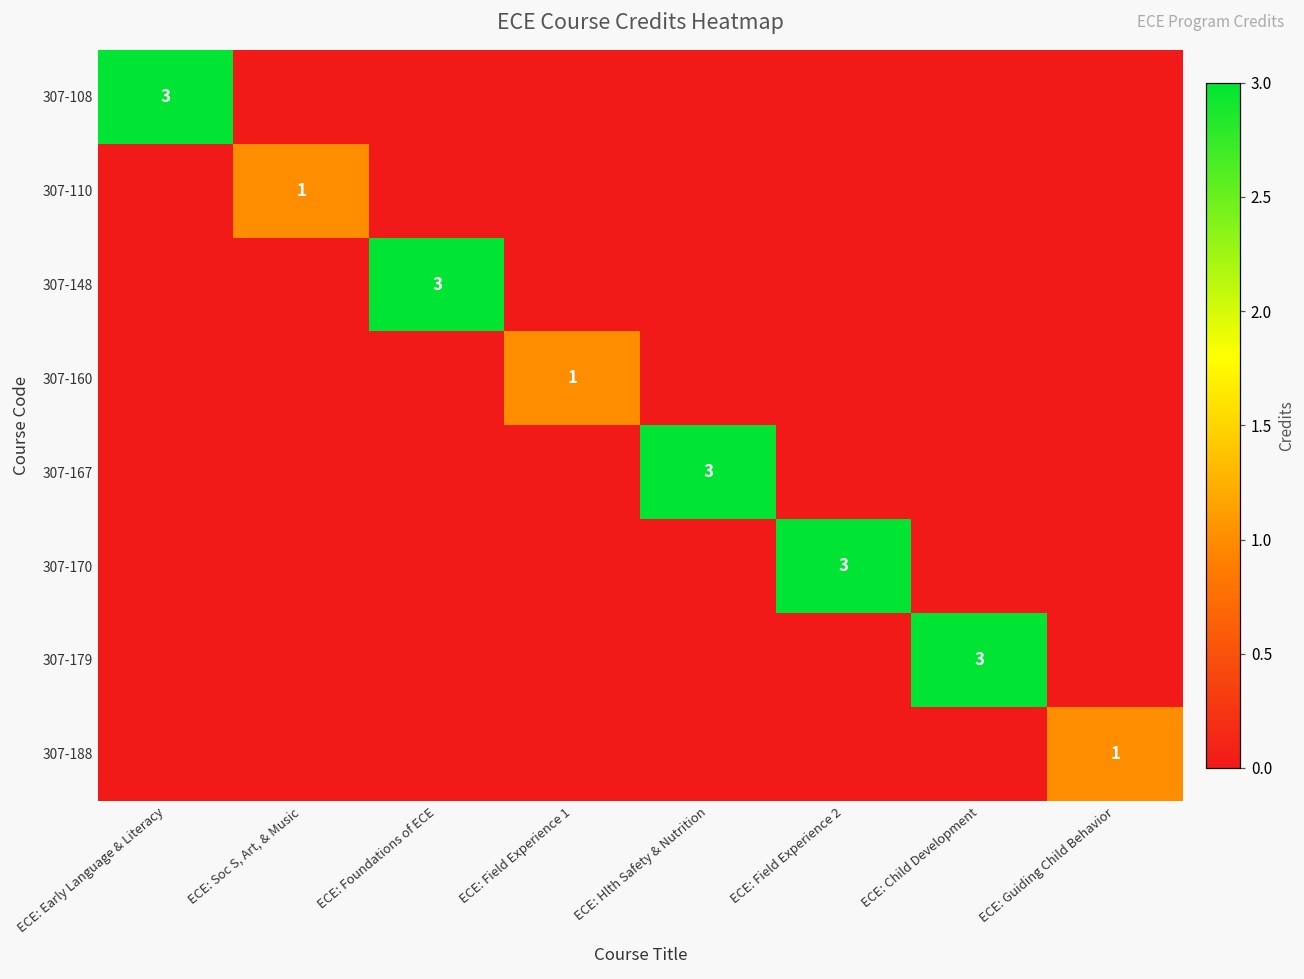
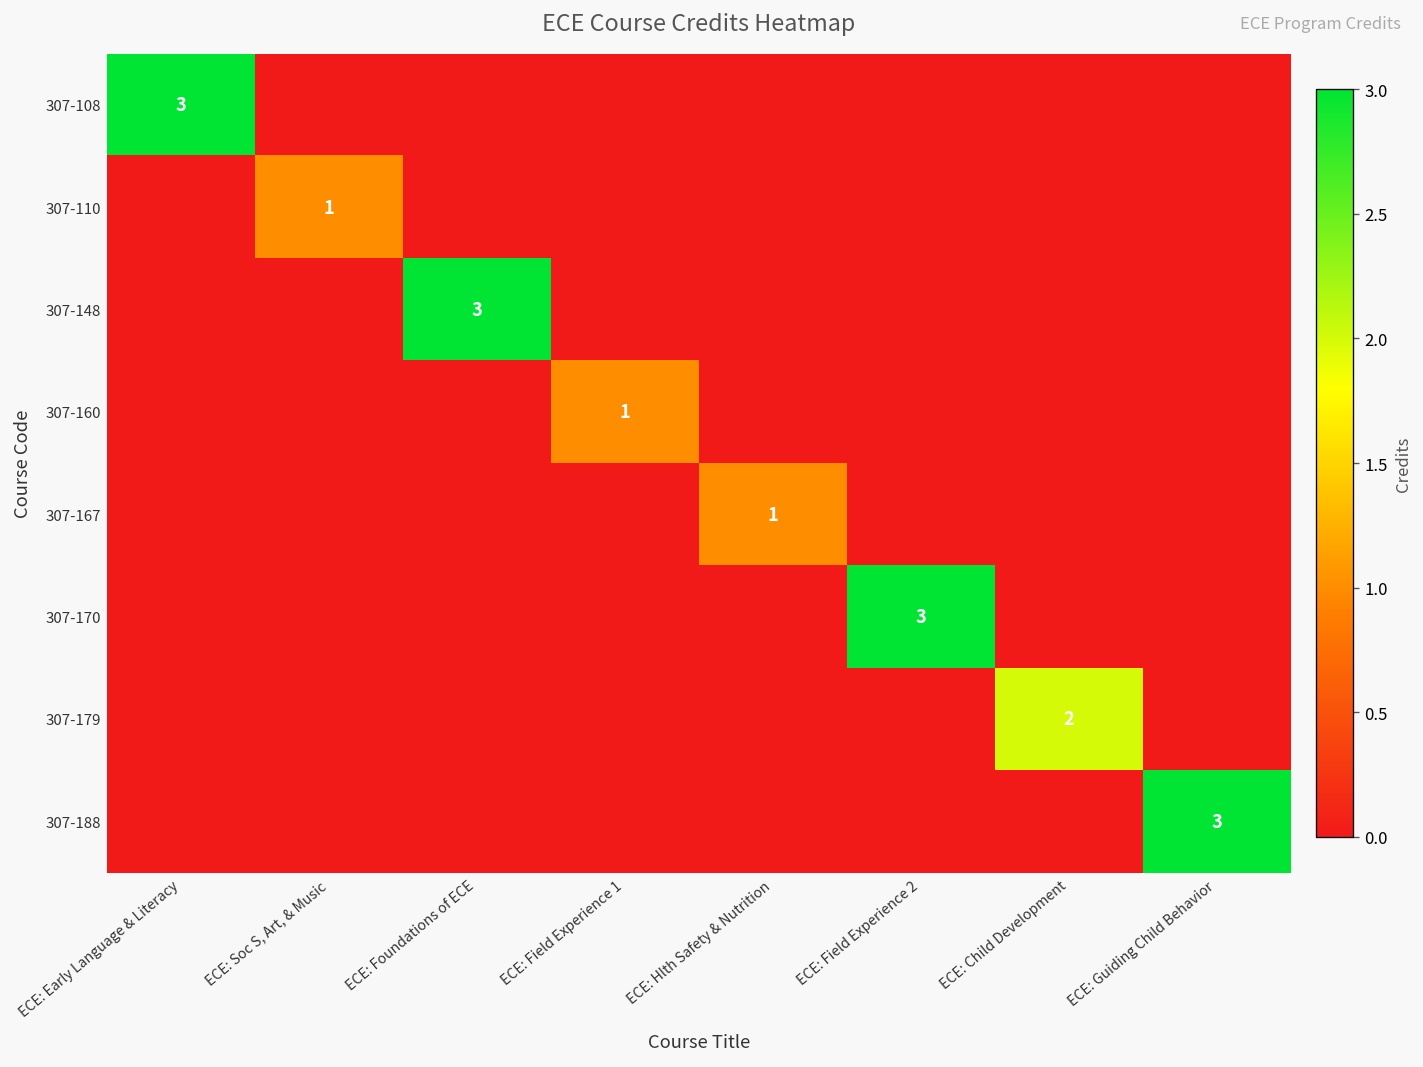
  {
    "307-108": {
      "ECE: Early Language & Literacy": 3
    },
    "307-110": {
      "ECE: Soc S, Art, & Music": 1
    },
    "307-148": {
      "ECE: Foundations of ECE": 3
    },
    "307-160": {
      "ECE: Field Experience 1": 1
    },
    "307-167": {
-     "ECE: Hlth Safety & Nutrition": 3
+     "ECE: Hlth Safety & Nutrition": 1
    },
    "307-170": {
      "ECE: Field Experience 2": 3
    },
    "307-179": {
-     "ECE: Child Development": 3
+     "ECE: Child Development": 2
    },
    "307-188": {
-     "ECE: Guiding Child Behavior": 1
+     "ECE: Guiding Child Behavior": 3
    }
  }
